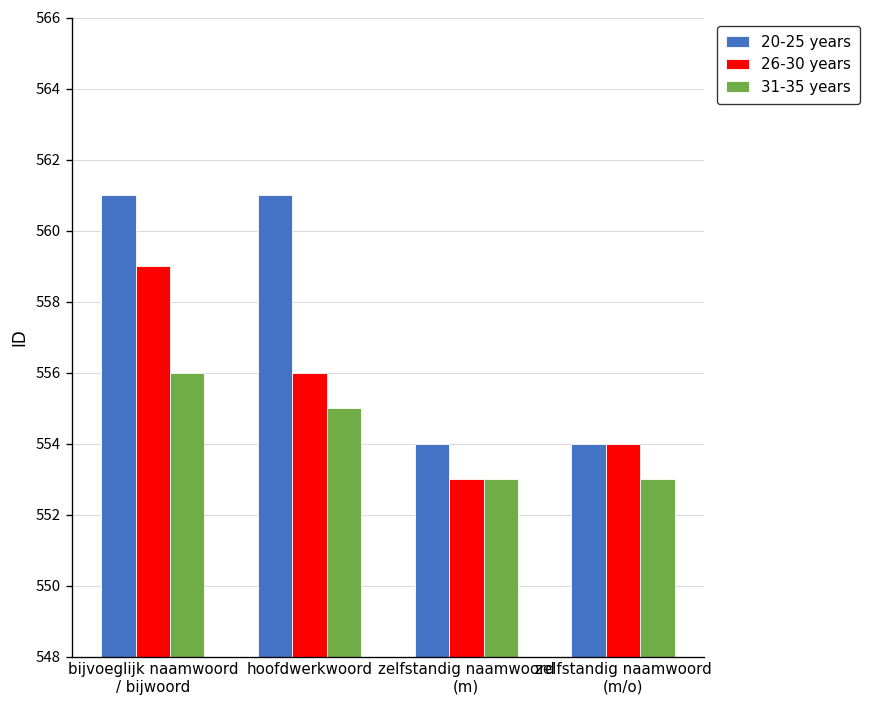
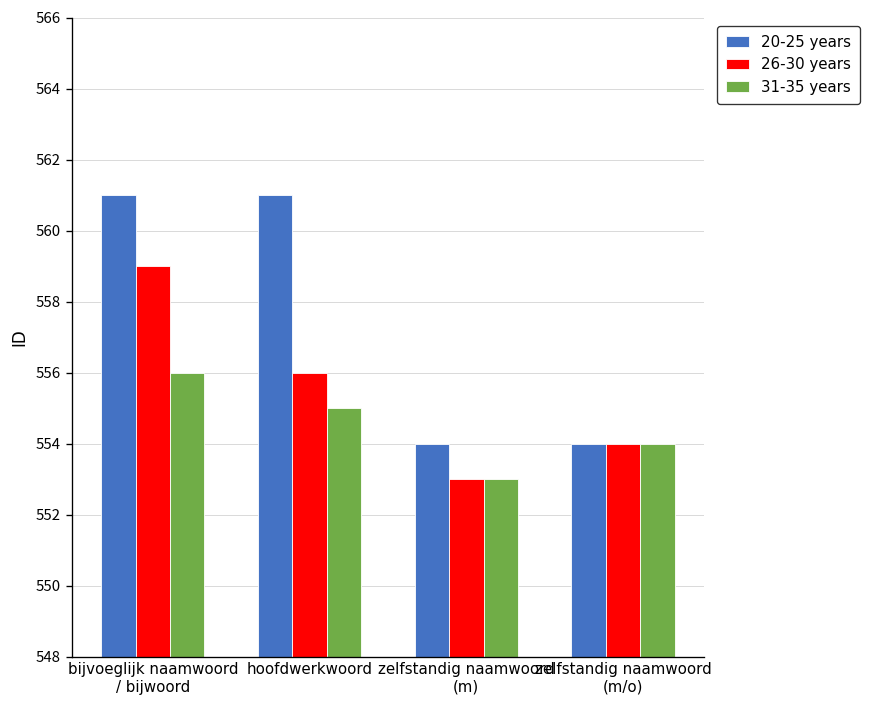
  {
    "20-25 years": {
      "bijvoeglijk naamwoord / bijwoord": 561,
      "hoofdwerkwoord": 561,
      "zelfstandig naamwoord (m)": 554,
      "zelfstandig naamwoord (m/o)": 554
    },
    "26-30 years": {
      "bijvoeglijk naamwoord / bijwoord": 559,
      "hoofdwerkwoord": 556,
      "zelfstandig naamwoord (m)": 553,
      "zelfstandig naamwoord (m/o)": 554
    },
    "31-35 years": {
      "bijvoeglijk naamwoord / bijwoord": 556,
      "hoofdwerkwoord": 555,
      "zelfstandig naamwoord (m)": 553,
-     "zelfstandig naamwoord (m/o)": 553
+     "zelfstandig naamwoord (m/o)": 554
    }
  }
